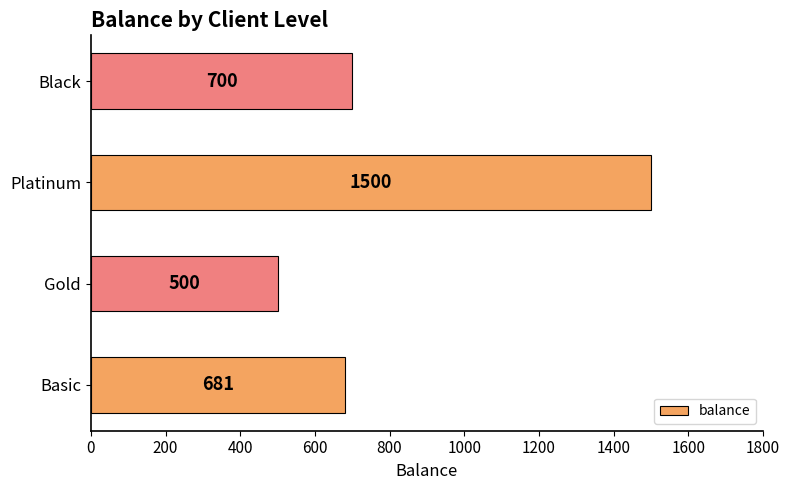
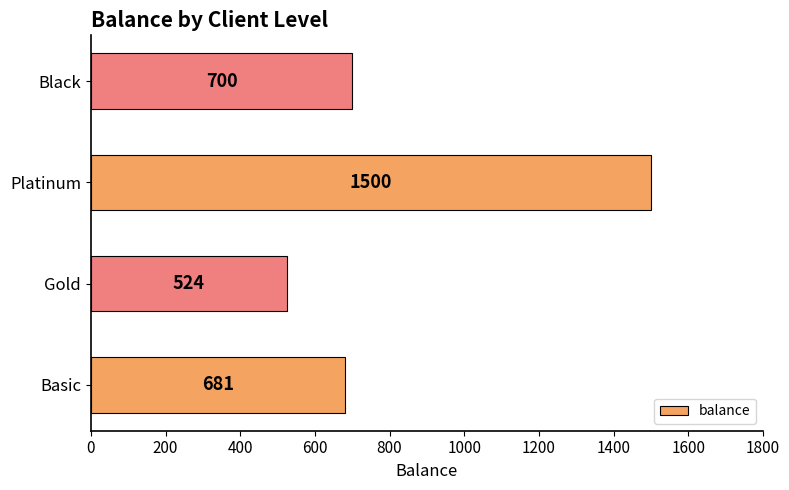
  {
    "Black": 700,
    "Platinum": 1500,
-   "Gold": 500,
+   "Gold": 524,
    "Basic": 681
  }
